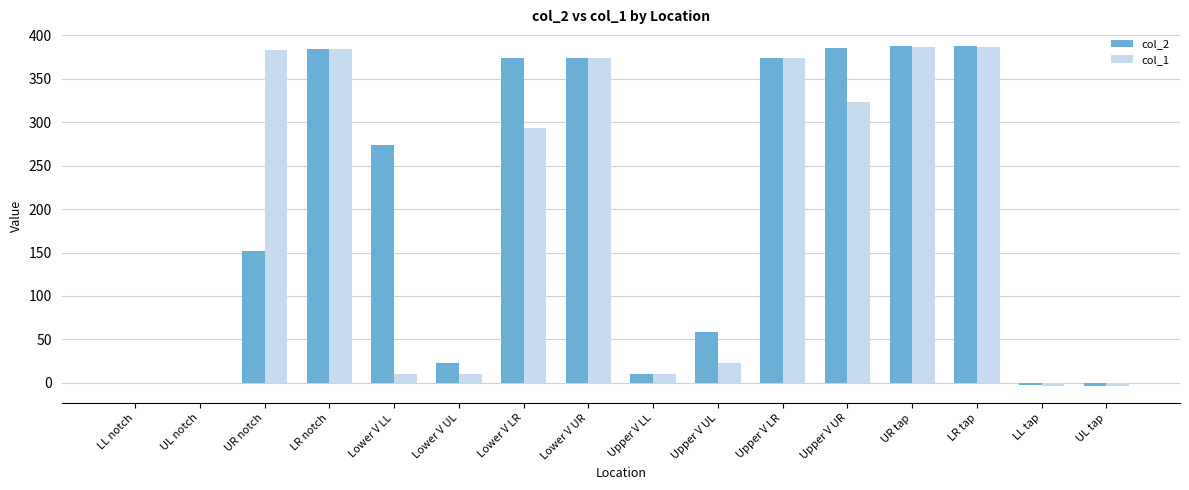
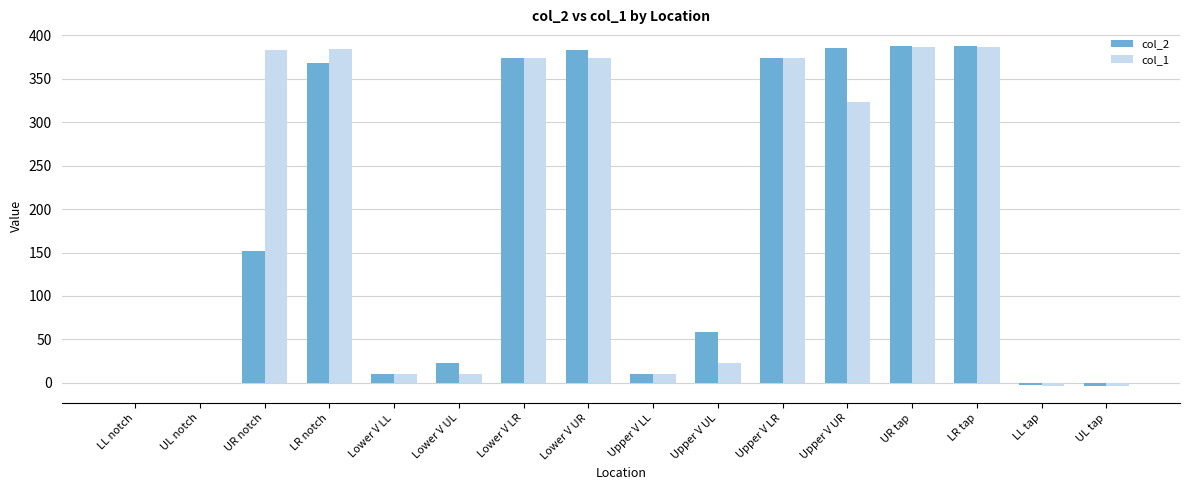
  {
    "col_2": {
      "UR notch": 150,
-     "LR notch": 380,
-     "Lower V LL": 270,
+     "LR notch": 370,
+     "Lower V LL": 10,
      "Lower V UL": 20,
      "Lower V LR": 370,
-     "Lower V UR": 370,
+     "Lower V UR": 380,
      "Upper V LL": 10,
      "Upper V UL": 60,
      "Upper V LR": 370,
      "Upper V UR": 390,
      "UR tap": 390,
      "LR tap": 390,
      "LL tap": 0,
      "UL tap": 0
    },
    "col_1": {
      "LL notch": 0,
      "UR notch": 380,
      "LR notch": 380,
      "Lower V LL": 10,
      "Lower V UL": 10,
-     "Lower V LR": 290,
+     "Lower V LR": 370,
      "Lower V UR": 370,
      "Upper V LL": 10,
      "Upper V UL": 20,
      "Upper V LR": 370,
      "Upper V UR": 320,
      "UR tap": 390,
      "LR tap": 390,
      "LL tap": 0,
      "UL tap": 0
    }
  }
